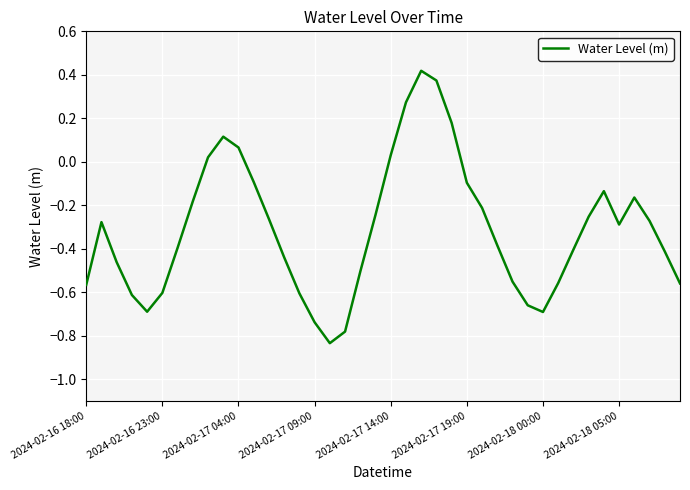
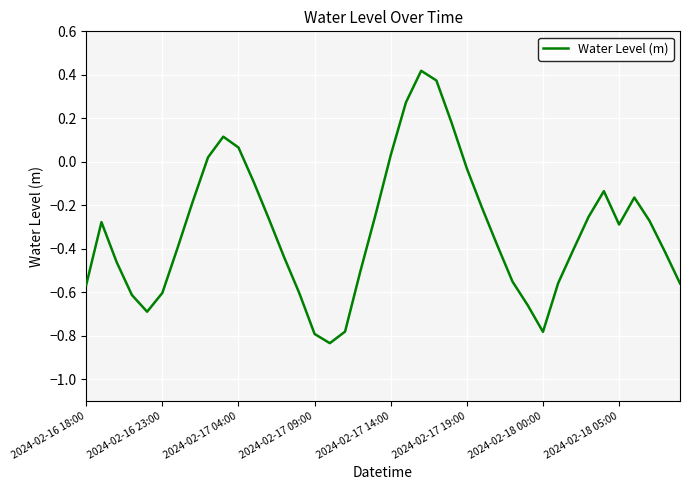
  {
    "2024-02-16 18:00": -0.57,
    "2024-02-16 23:00": -0.60,
    "2024-02-17 04:00": 0.07,
-   "2024-02-17 09:00": -0.74,
+   "2024-02-17 09:00": -0.79,
    "2024-02-17 14:00": 0.03,
-   "2024-02-17 19:00": -0.10,
-   "2024-02-18 00:00": -0.69,
+   "2024-02-17 19:00": -0.03,
+   "2024-02-18 00:00": -0.78,
    "2024-02-18 05:00": -0.29
  }
